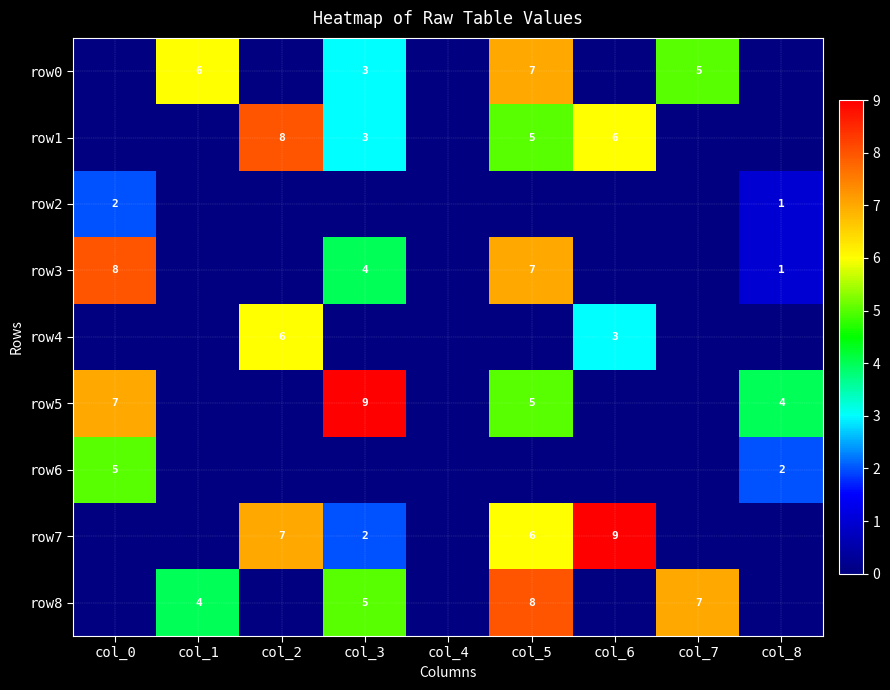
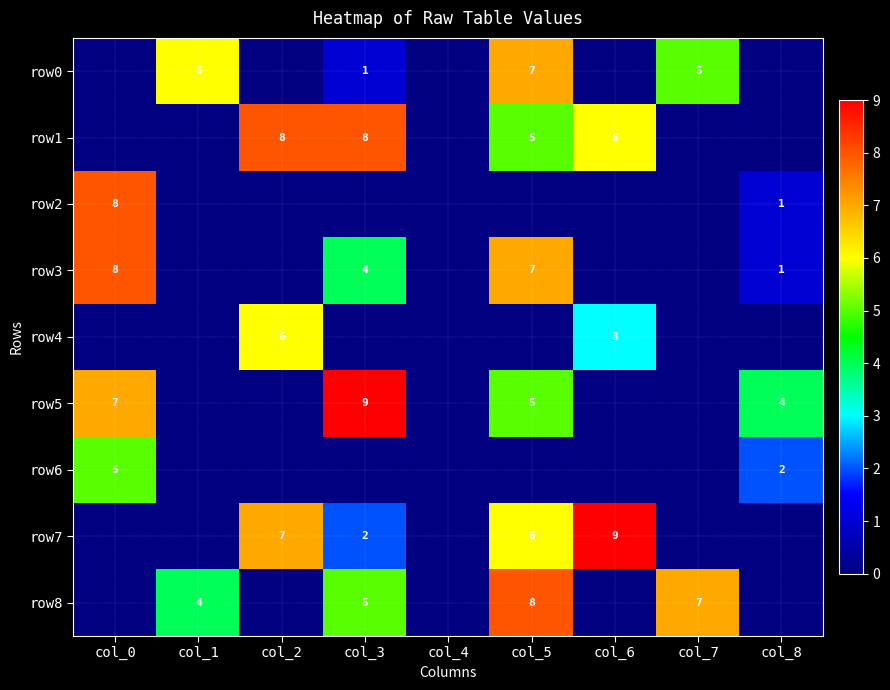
  {
    "row0": {
      "col_1": 6,
-     "col_3": 3,
+     "col_3": 1,
      "col_5": 7,
      "col_7": 5
    },
    "row1": {
      "col_2": 8,
-     "col_3": 3,
+     "col_3": 8,
      "col_5": 5,
      "col_6": 6
    },
    "row2": {
-     "col_0": 2,
+     "col_0": 8,
      "col_8": 1
    },
    "row3": {
      "col_0": 8,
      "col_3": 4,
      "col_5": 7,
      "col_8": 1
    },
    "row4": {
      "col_2": 6,
      "col_6": 3
    },
    "row5": {
      "col_0": 7,
      "col_3": 9,
      "col_5": 5,
      "col_8": 4
    },
    "row6": {
      "col_0": 5,
      "col_8": 2
    },
    "row7": {
      "col_2": 7,
      "col_3": 2,
      "col_5": 6,
      "col_6": 9
    },
    "row8": {
      "col_1": 4,
      "col_3": 5,
      "col_5": 8,
      "col_7": 7
    }
  }
